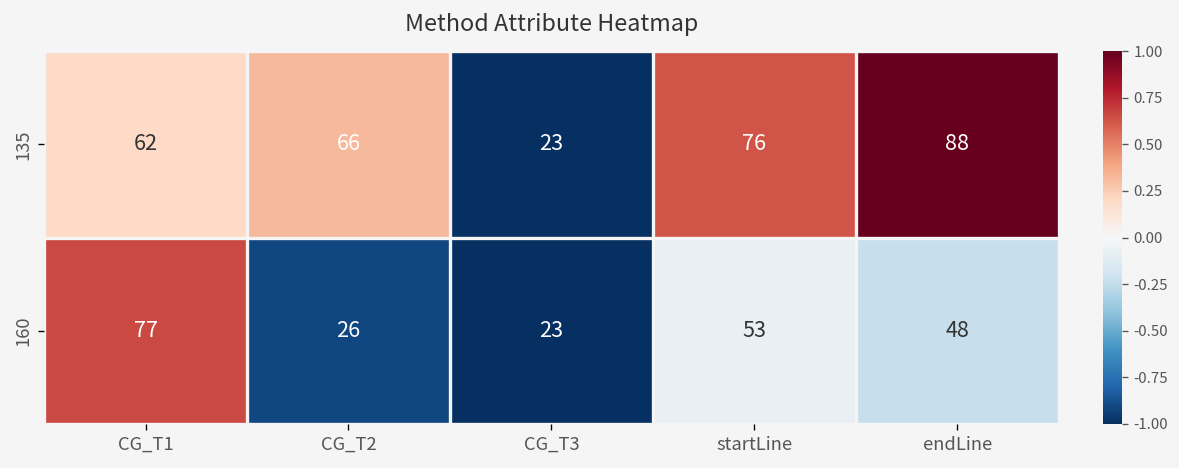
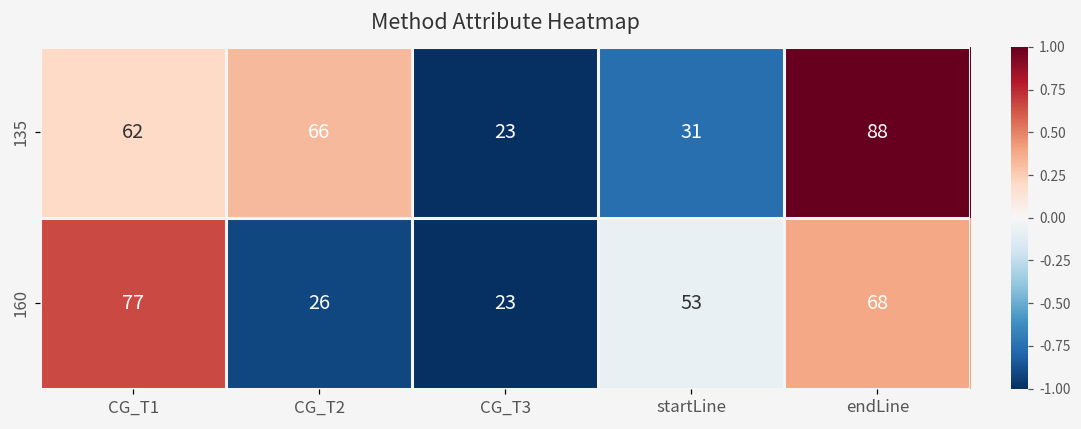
  {
    "135": {
      "CG_T1": 62,
      "CG_T2": 66,
      "CG_T3": 23,
-     "startLine": 76,
+     "startLine": 31,
      "endLine": 88
    },
    "160": {
      "CG_T1": 77,
      "CG_T2": 26,
      "CG_T3": 23,
      "startLine": 53,
-     "endLine": 48
+     "endLine": 68
    }
  }
